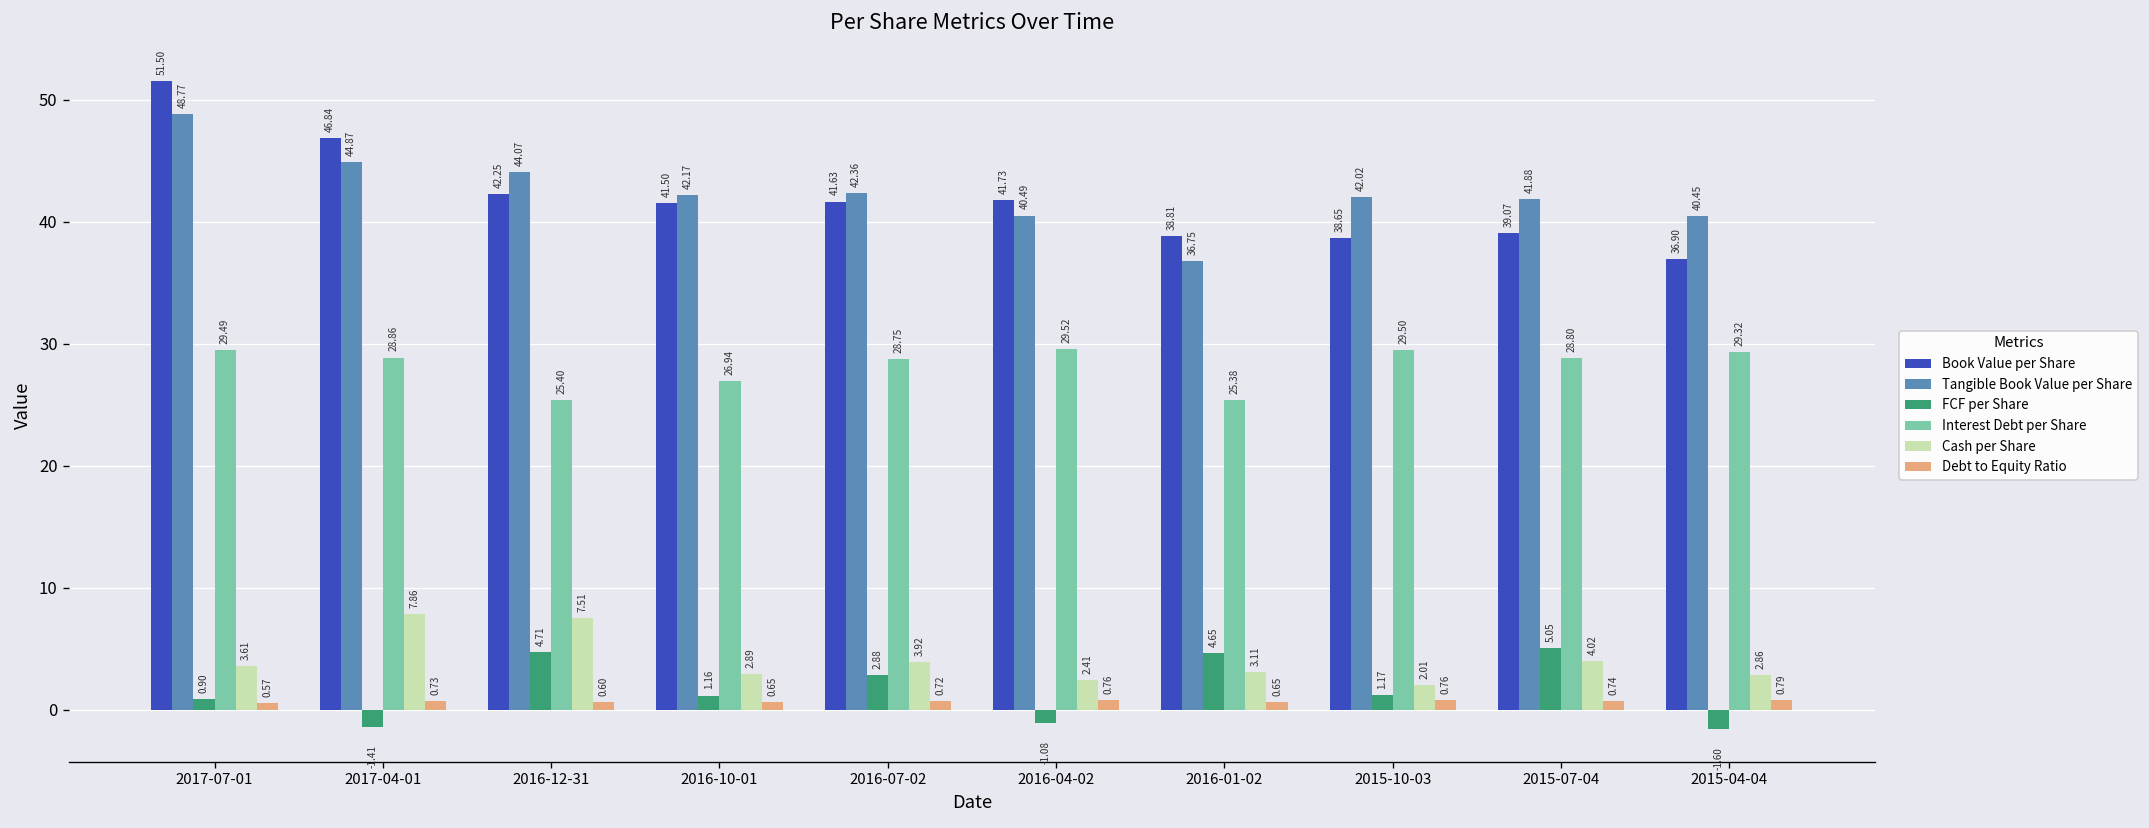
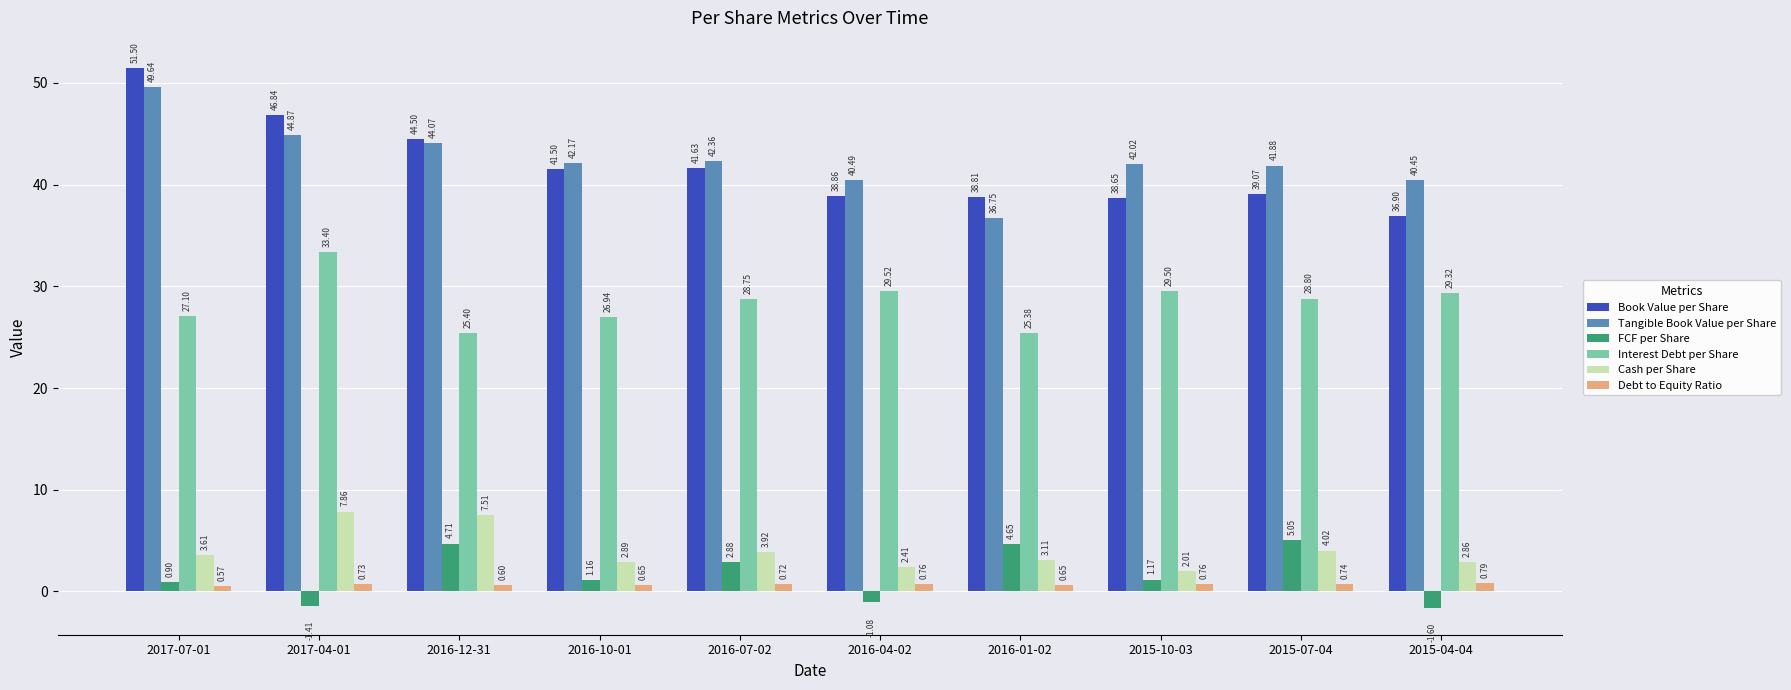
  {
    "Book Value per Share": {
      "2017-07-01": 51.50,
      "2017-04-01": 46.84,
-     "2016-12-31": 42.25,
+     "2016-12-31": 44.50,
      "2016-10-01": 41.50,
      "2016-07-02": 41.63,
-     "2016-04-02": 41.73,
+     "2016-04-02": 38.86,
      "2016-01-02": 38.81,
      "2015-10-03": 38.65,
      "2015-07-04": 39.07,
      "2015-04-04": 36.90
    },
    "Tangible Book Value per Share": {
-     "2017-07-01": 48.77,
+     "2017-07-01": 49.64,
      "2017-04-01": 44.87,
      "2016-12-31": 44.07,
      "2016-10-01": 42.17,
      "2016-07-02": 42.36,
      "2016-04-02": 40.49,
      "2016-01-02": 36.75,
      "2015-10-03": 42.02,
      "2015-07-04": 41.88,
      "2015-04-04": 40.45
    },
    "FCF per Share": {
      "2017-07-01": 0.90,
      "2017-04-01": -1.41,
      "2016-12-31": 4.71,
      "2016-10-01": 1.16,
      "2016-07-02": 2.88,
      "2016-04-02": -1.08,
      "2016-01-02": 4.65,
      "2015-10-03": 1.17,
      "2015-07-04": 5.05,
      "2015-04-04": -1.60
    },
    "Interest Debt per Share": {
-     "2017-07-01": 29.49,
-     "2017-04-01": 28.86,
+     "2017-07-01": 27.10,
+     "2017-04-01": 33.40,
      "2016-12-31": 25.40,
      "2016-10-01": 26.94,
      "2016-07-02": 28.75,
      "2016-04-02": 29.52,
      "2016-01-02": 25.38,
      "2015-10-03": 29.50,
      "2015-07-04": 28.80,
      "2015-04-04": 29.32
    },
    "Cash per Share": {
      "2017-07-01": 3.61,
      "2017-04-01": 7.86,
      "2016-12-31": 7.51,
      "2016-10-01": 2.89,
      "2016-07-02": 3.92,
      "2016-04-02": 2.41,
      "2016-01-02": 3.11,
      "2015-10-03": 2.01,
      "2015-07-04": 4.02,
      "2015-04-04": 2.86
    },
    "Debt to Equity Ratio": {
      "2017-07-01": 0.57,
      "2017-04-01": 0.73,
      "2016-12-31": 0.60,
      "2016-10-01": 0.65,
      "2016-07-02": 0.72,
      "2016-04-02": 0.76,
      "2016-01-02": 0.65,
      "2015-10-03": 0.76,
      "2015-07-04": 0.74,
      "2015-04-04": 0.79
    }
  }
